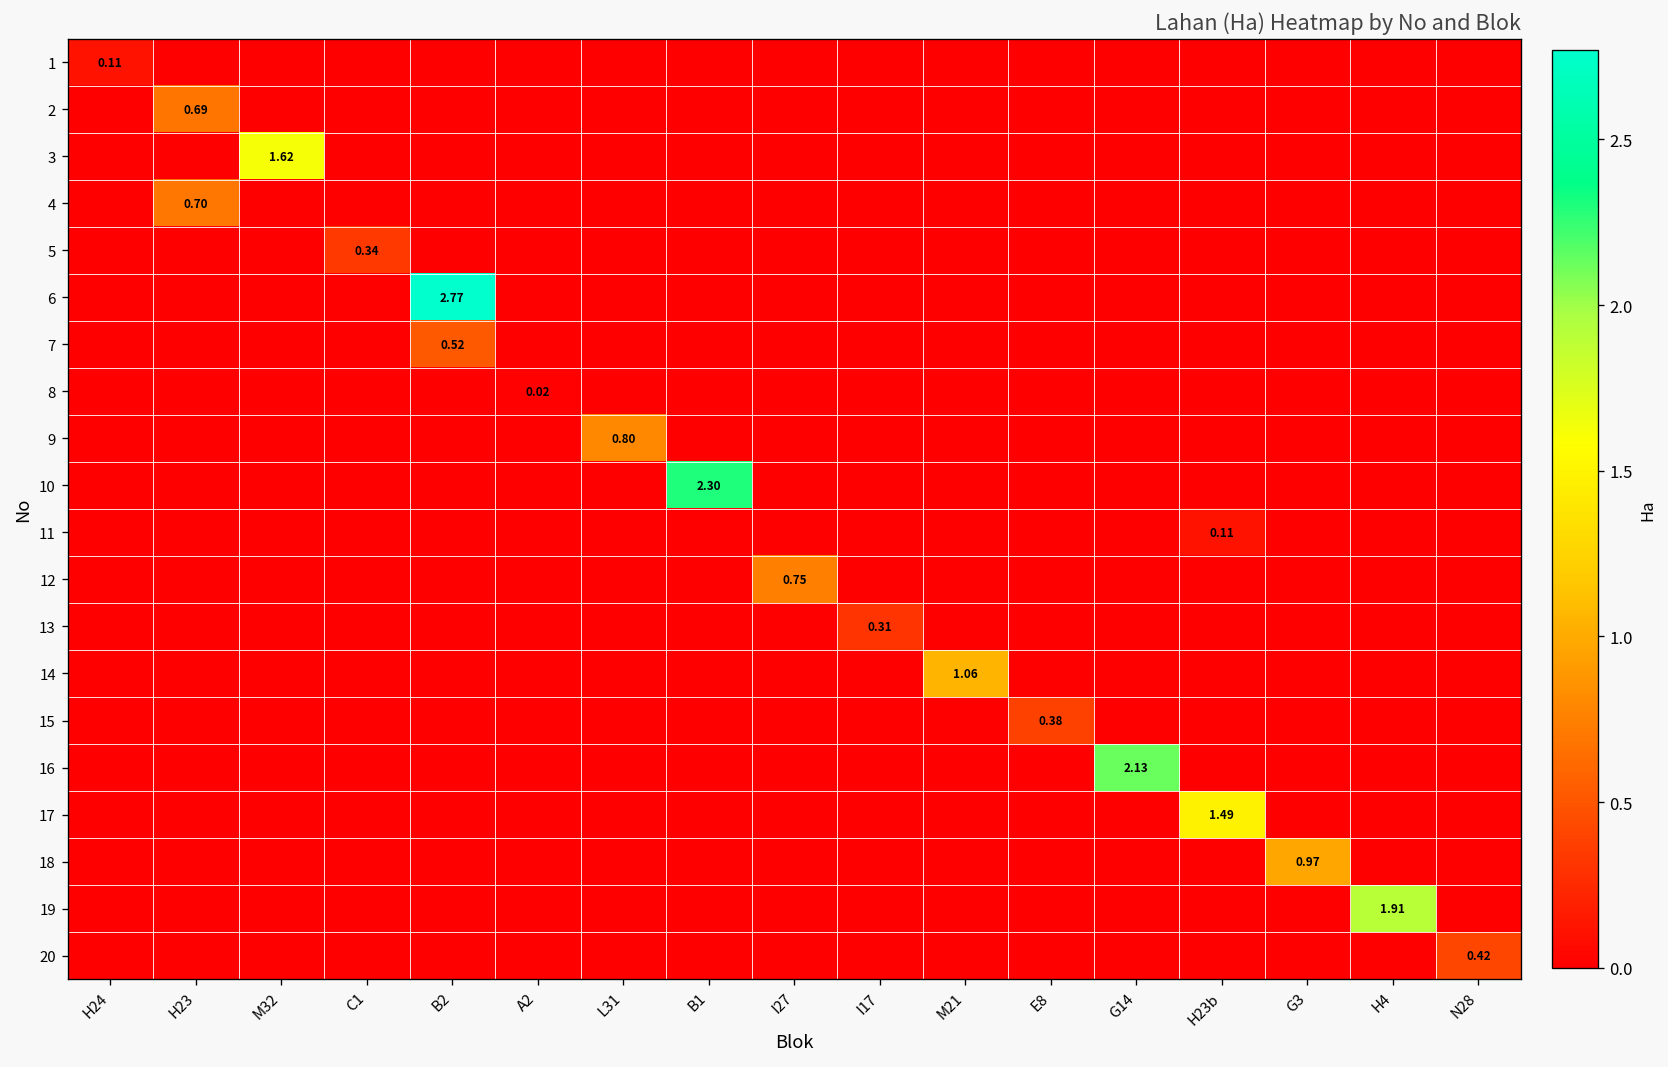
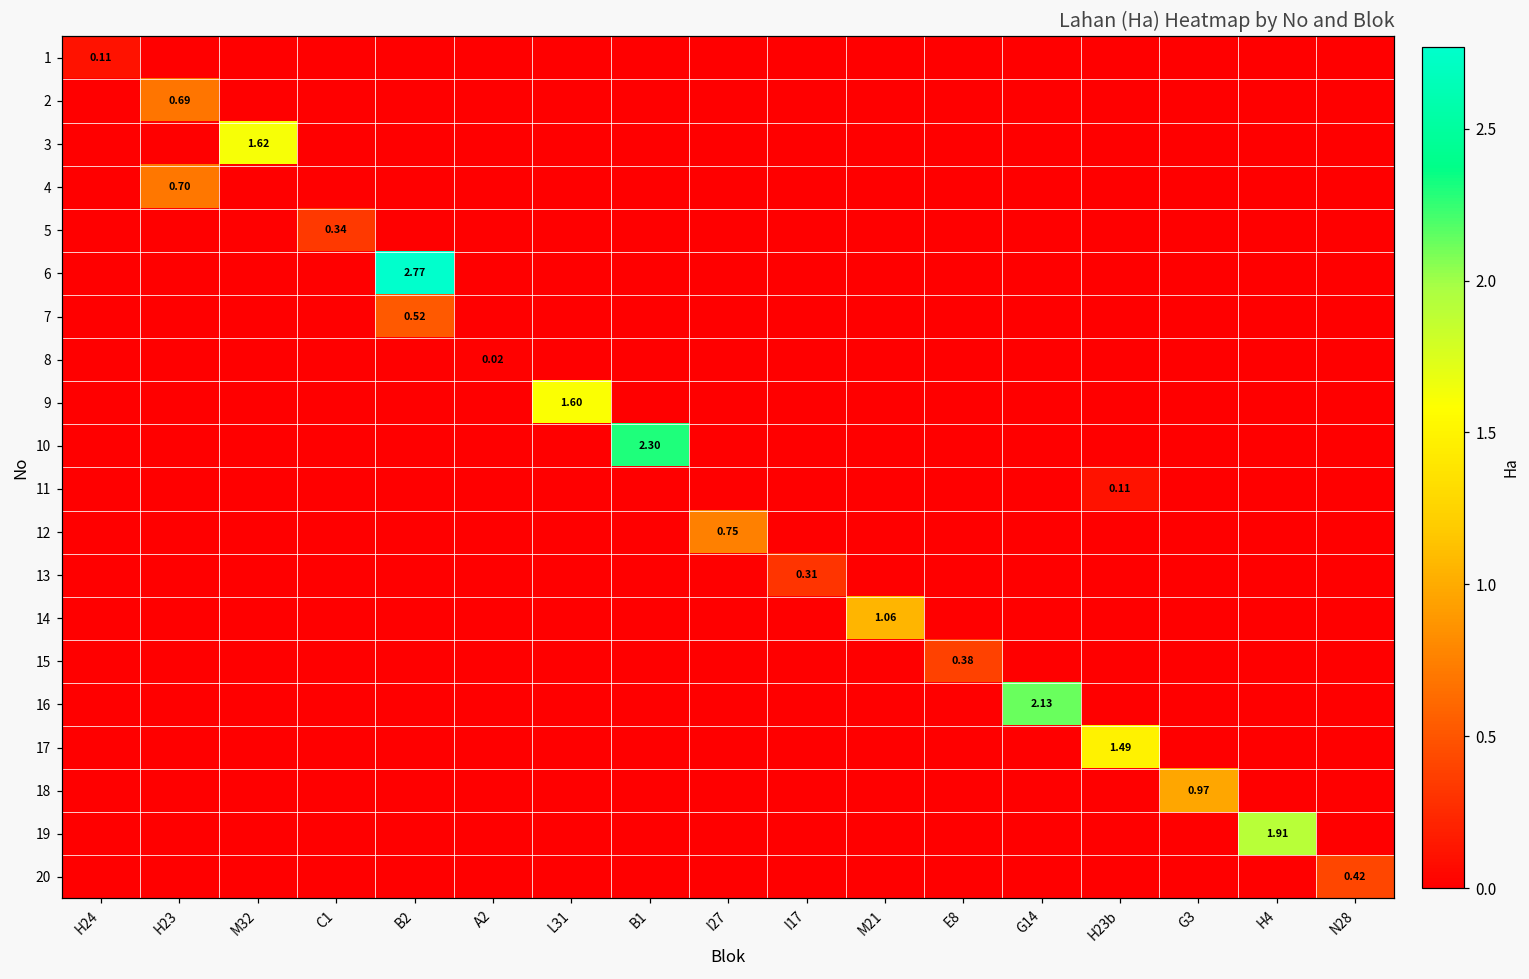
  {
    "1": {
      "H24": 0.11
    },
    "2": {
      "H23": 0.69
    },
    "3": {
      "M32": 1.62
    },
    "4": {
      "H23": 0.70
    },
    "5": {
      "C1": 0.34
    },
    "6": {
      "B2": 2.77
    },
    "7": {
      "B2": 0.52
    },
    "8": {
      "A2": 0.02
    },
    "9": {
-     "L31": 0.80
+     "L31": 1.60
    },
    "10": {
      "B1": 2.30
    },
    "11": {
      "H23b": 0.11
    },
    "12": {
      "I27": 0.75
    },
    "13": {
      "I17": 0.31
    },
    "14": {
      "M21": 1.06
    },
    "15": {
      "E8": 0.38
    },
    "16": {
      "G14": 2.13
    },
    "17": {
      "H23b": 1.49
    },
    "18": {
      "G3": 0.97
    },
    "19": {
      "H4": 1.91
    },
    "20": {
      "N28": 0.42
    }
  }
